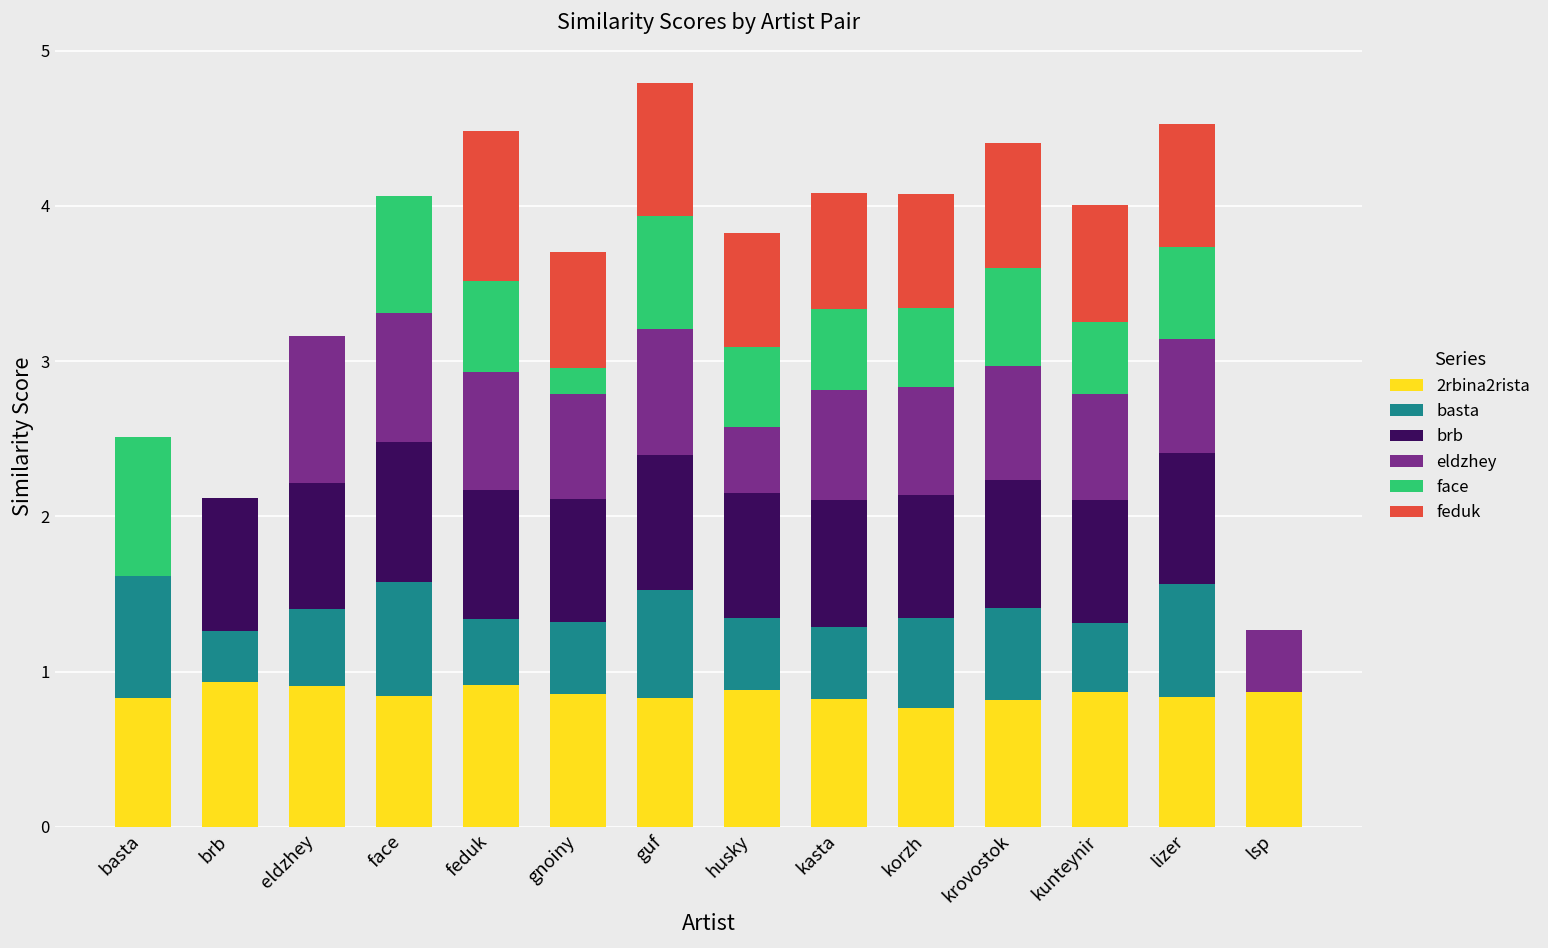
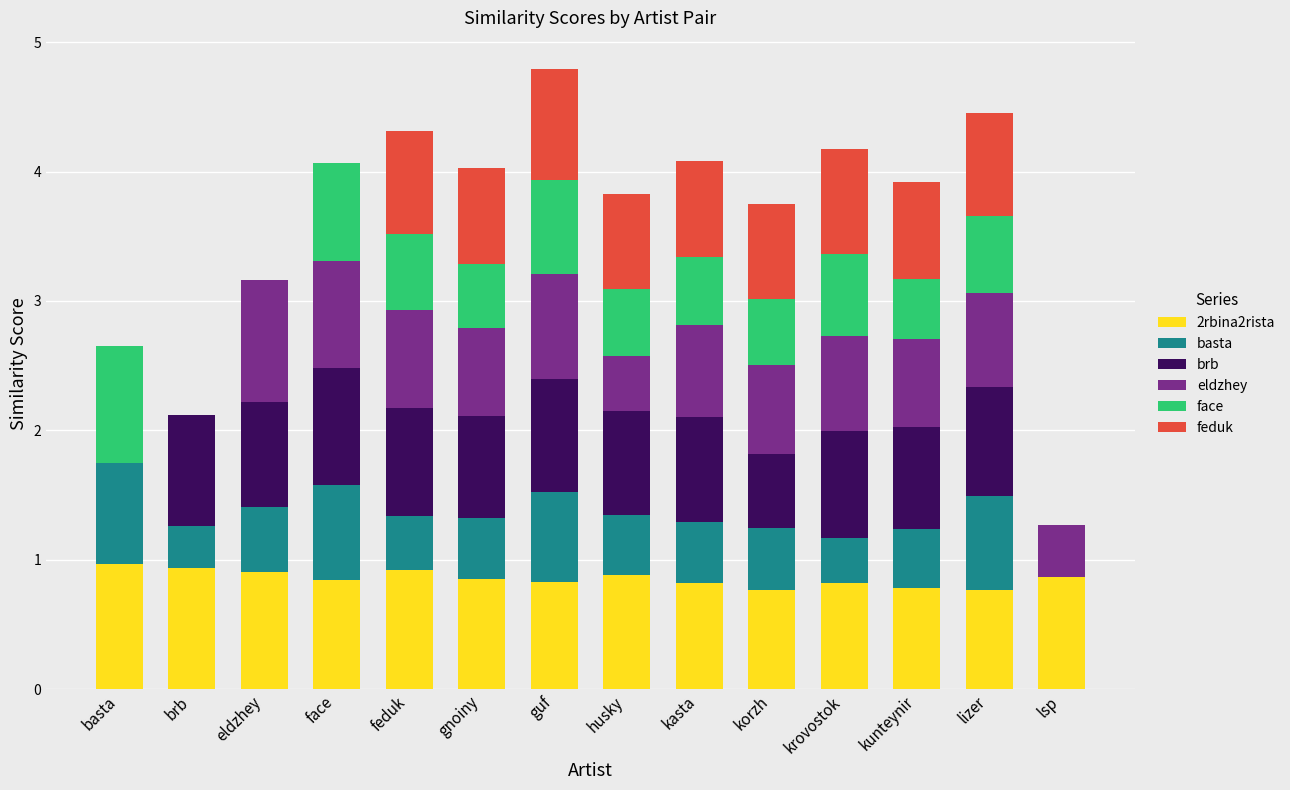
  {
    "2rbina2rista": {
-     "basta": 0.83,
+     "basta": 0.97,
      "brb": 0.93,
      "eldzhey": 0.91,
      "face": 0.84,
      "feduk": 0.92,
      "gnoiny": 0.85,
      "guf": 0.83,
      "husky": 0.88,
      "kasta": 0.82,
      "korzh": 0.77,
      "krovostok": 0.82,
-     "kunteynir": 0.87,
-     "lizer": 0.84,
+     "kunteynir": 0.78,
+     "lizer": 0.76,
      "lsp": 0.87
    },
    "basta": {
      "basta": 0.78,
      "brb": 0.33,
      "eldzhey": 0.50,
      "face": 0.73,
      "feduk": 0.42,
      "gnoiny": 0.46,
      "guf": 0.70,
      "husky": 0.46,
      "kasta": 0.47,
-     "korzh": 0.58,
-     "krovostok": 0.59,
+     "korzh": 0.48,
+     "krovostok": 0.35,
      "kunteynir": 0.45,
      "lizer": 0.73,
      "lsp": 0.00
    },
    "brb": {
      "basta": 0.00,
      "brb": 0.86,
      "eldzhey": 0.81,
      "face": 0.91,
      "feduk": 0.83,
      "gnoiny": 0.79,
      "guf": 0.87,
      "husky": 0.80,
      "kasta": 0.81,
-     "korzh": 0.79,
+     "korzh": 0.57,
      "krovostok": 0.83,
      "kunteynir": 0.79,
      "lizer": 0.84,
      "lsp": 0.00
    },
    "eldzhey": {
      "basta": 0.00,
      "brb": 0.00,
      "eldzhey": 0.94,
      "face": 0.83,
      "feduk": 0.76,
      "gnoiny": 0.68,
      "guf": 0.82,
      "husky": 0.42,
      "kasta": 0.71,
      "korzh": 0.69,
      "krovostok": 0.73,
      "kunteynir": 0.68,
      "lizer": 0.73,
      "lsp": 0.40
    },
    "face": {
      "basta": 0.90,
      "brb": 0.00,
      "eldzhey": 0.00,
      "face": 0.75,
      "feduk": 0.59,
-     "gnoiny": 0.17,
+     "gnoiny": 0.50,
      "guf": 0.73,
      "husky": 0.52,
      "kasta": 0.52,
      "korzh": 0.51,
      "krovostok": 0.64,
      "kunteynir": 0.46,
      "lizer": 0.60,
      "lsp": 0.00
    },
    "feduk": {
      "basta": 0.00,
      "brb": 0.00,
      "eldzhey": 0.00,
      "face": 0.00,
-     "feduk": 0.96,
+     "feduk": 0.80,
      "gnoiny": 0.75,
      "guf": 0.86,
      "husky": 0.73,
      "kasta": 0.74,
      "korzh": 0.74,
      "krovostok": 0.80,
      "kunteynir": 0.75,
      "lizer": 0.79,
      "lsp": 0.00
    }
  }
